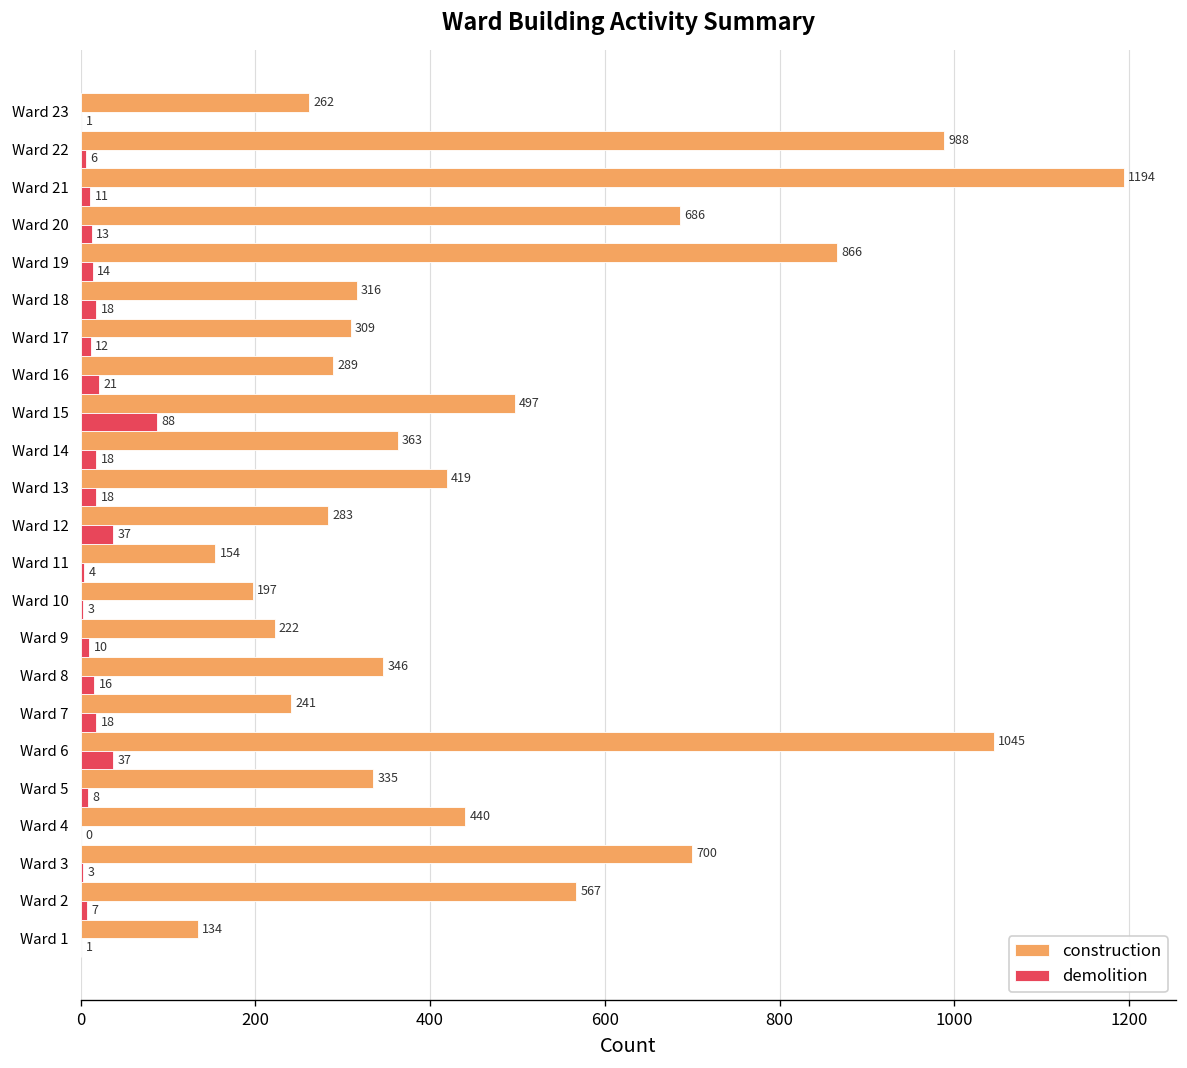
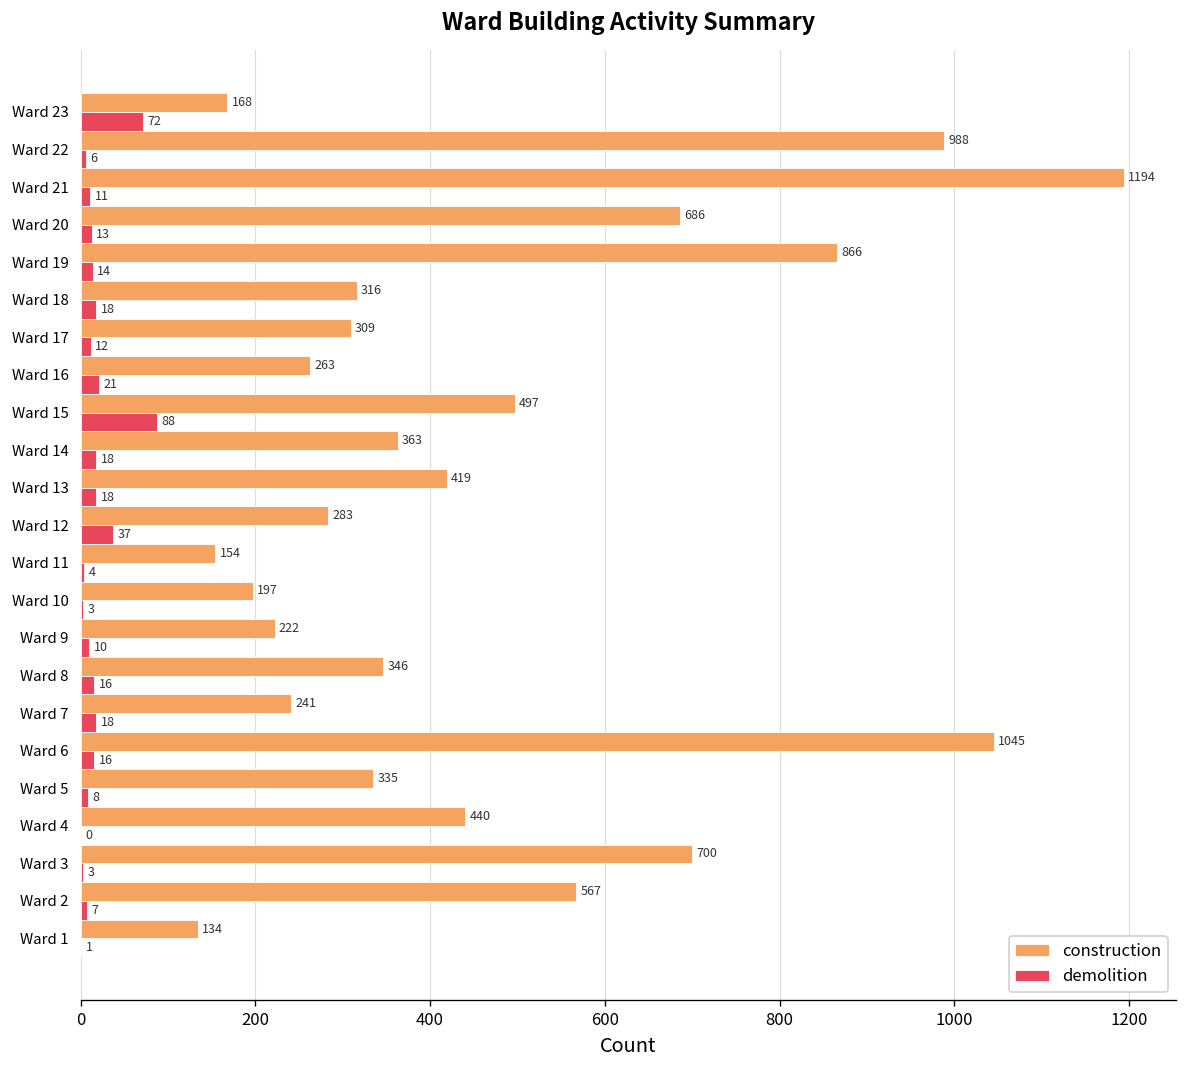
  {
    "construction": {
-     "Ward 23": 262,
+     "Ward 23": 168,
      "Ward 22": 988,
      "Ward 21": 1194,
      "Ward 20": 686,
      "Ward 19": 866,
      "Ward 18": 316,
      "Ward 17": 309,
-     "Ward 16": 289,
+     "Ward 16": 263,
      "Ward 15": 497,
      "Ward 14": 363,
      "Ward 13": 419,
      "Ward 12": 283,
      "Ward 11": 154,
      "Ward 10": 197,
      "Ward 9": 222,
      "Ward 8": 346,
      "Ward 7": 241,
      "Ward 6": 1045,
      "Ward 5": 335,
      "Ward 4": 440,
      "Ward 3": 700,
      "Ward 2": 567,
      "Ward 1": 134
    },
    "demolition": {
-     "Ward 23": 1,
+     "Ward 23": 72,
      "Ward 22": 6,
      "Ward 21": 11,
      "Ward 20": 13,
      "Ward 19": 14,
      "Ward 18": 18,
      "Ward 17": 12,
      "Ward 16": 21,
      "Ward 15": 88,
      "Ward 14": 18,
      "Ward 13": 18,
      "Ward 12": 37,
      "Ward 11": 4,
      "Ward 10": 3,
      "Ward 9": 10,
      "Ward 8": 16,
      "Ward 7": 18,
-     "Ward 6": 37,
+     "Ward 6": 16,
      "Ward 5": 8,
      "Ward 4": 0,
      "Ward 3": 3,
      "Ward 2": 7,
      "Ward 1": 1
    }
  }
